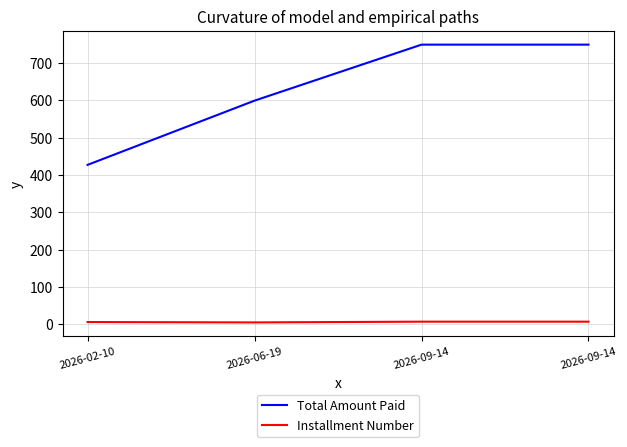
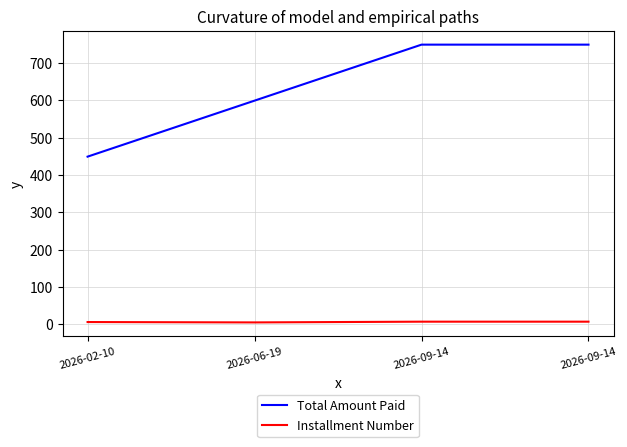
  {
    "Total Amount Paid": {
-     "2026-02-10": 430,
+     "2026-02-10": 450,
      "2026-06-19": 600
    },
    "Installment Number": {
      "2026-02-10": 10,
      "2026-06-19": 10
    }
  }
